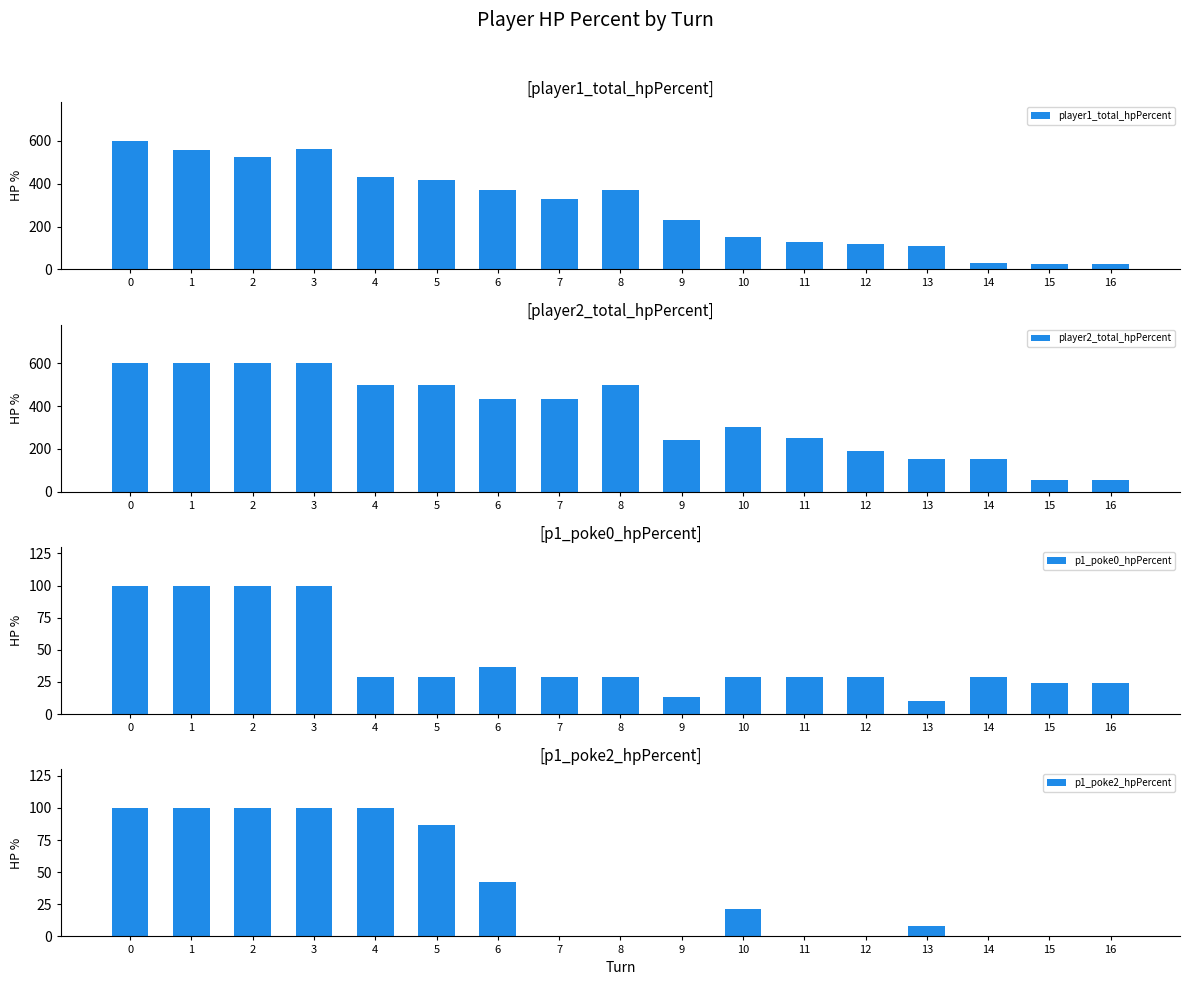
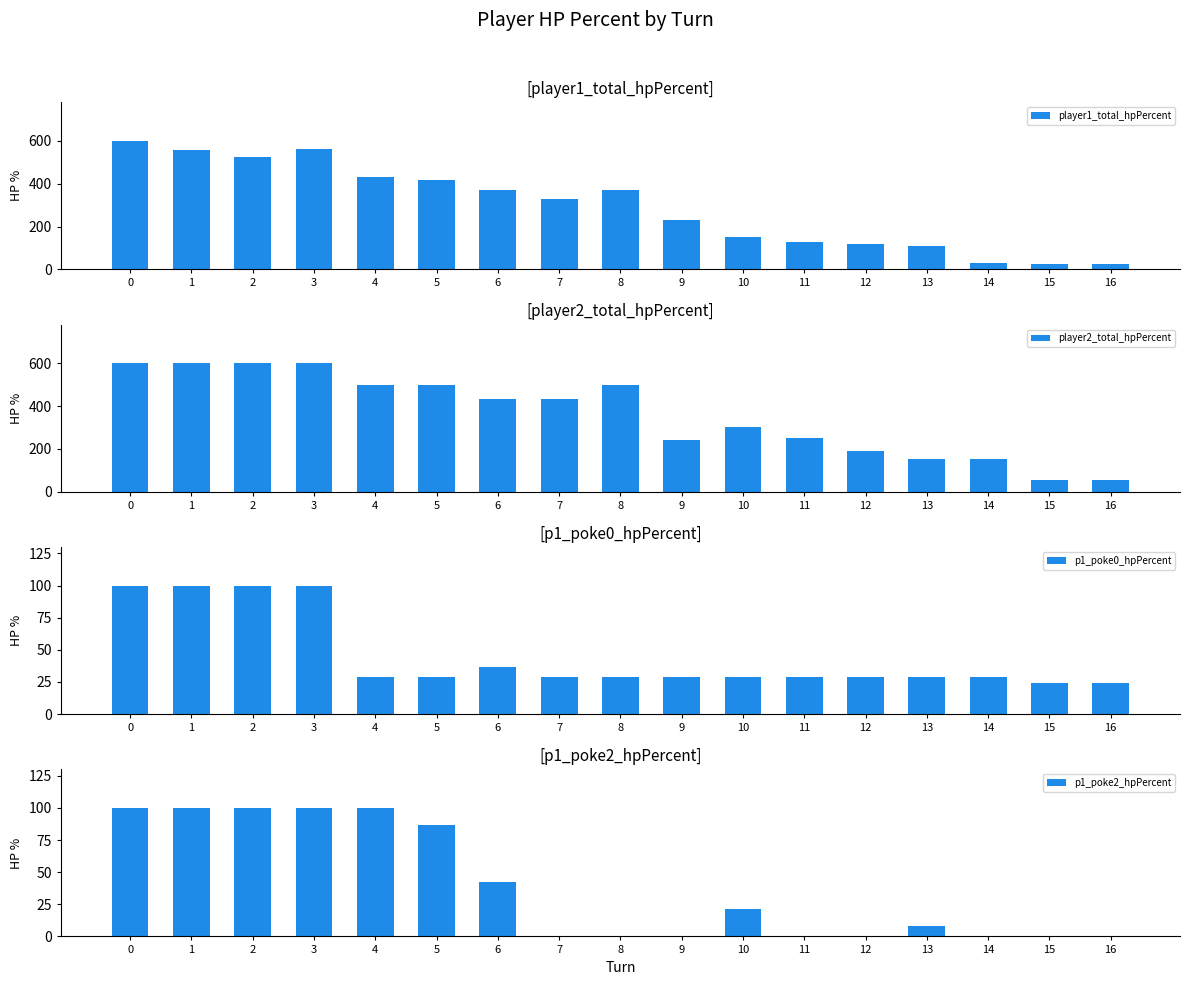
  {
    "[player1_total_hpPercent]": {
      "0": 600,
      "1": 560,
      "2": 520,
      "3": 560,
      "4": 430,
      "5": 420,
      "6": 370,
      "7": 330,
      "8": 370,
      "9": 230,
      "10": 150,
      "11": 130,
      "12": 120,
      "13": 110,
      "14": 30,
      "15": 20,
      "16": 20
    },
    "[player2_total_hpPercent]": {
      "0": 600,
      "1": 600,
      "2": 600,
      "3": 600,
      "4": 500,
      "5": 500,
      "6": 430,
      "7": 430,
      "8": 500,
      "9": 240,
      "10": 300,
      "11": 250,
      "12": 190,
      "13": 150,
      "14": 150,
      "15": 60,
      "16": 50
    },
    "[p1_poke0_hpPercent]": {
      "0": 100,
      "1": 100,
      "2": 100,
      "3": 100,
      "4": 29,
      "5": 29,
      "6": 37,
      "7": 29,
      "8": 29,
-     "9": 13,
+     "9": 29,
      "10": 29,
      "11": 29,
      "12": 29,
-     "13": 10,
+     "13": 29,
      "14": 29,
      "15": 24,
      "16": 24
    },
    "[p1_poke2_hpPercent]": {
      "0": 100,
      "1": 100,
      "2": 100,
      "3": 100,
      "4": 100,
      "5": 87,
      "6": 42,
      "7": 0,
      "8": 0,
      "9": 0,
      "10": 21,
      "11": 0,
      "12": 0,
      "13": 8,
      "14": 0,
      "15": 0,
      "16": 0
    }
  }
